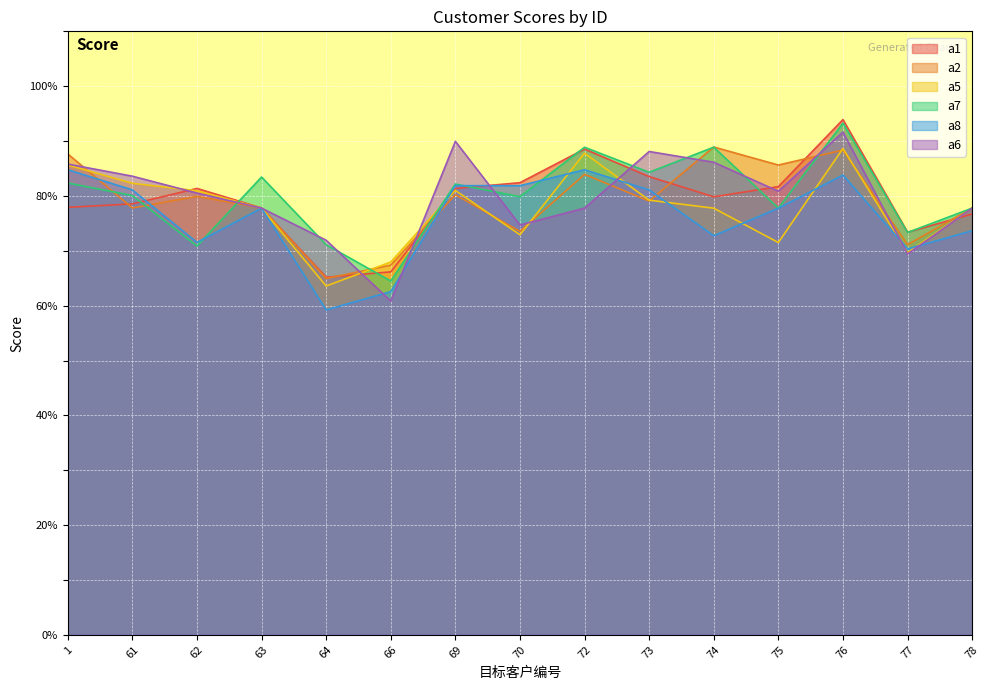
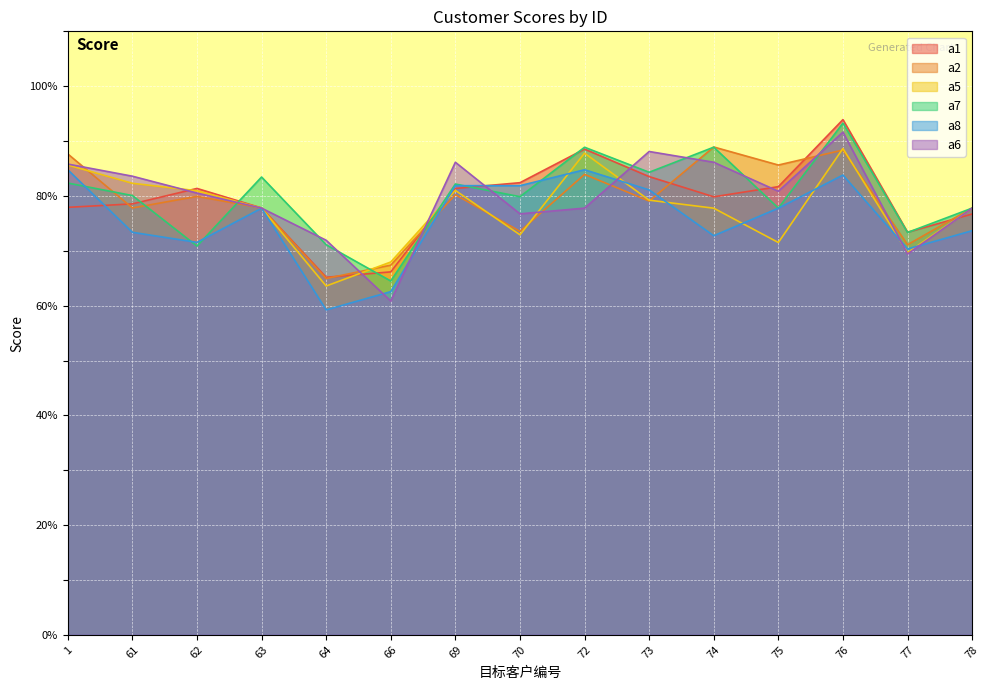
  {
    "a7": {
      "1": "82%",
      "61": "80%",
      "62": "71%",
      "63": "83%",
      "64": "71%",
      "66": "64%",
      "70": "80%",
      "73": "84%",
      "76": "93%"
    },
    "a8": {
      "1": "85%",
-     "61": "81%",
+     "61": "73%",
      "62": "72%",
      "64": "59%",
      "66": "63%",
      "70": "82%",
      "72": "85%",
      "73": "81%",
      "74": "73%",
      "76": "84%",
      "77": "70%",
      "78": "74%"
    },
    "a6": {
      "61": "84%",
      "64": "72%",
      "66": "61%",
-     "69": "90%",
-     "70": "75%",
+     "69": "86%",
+     "70": "77%",
      "72": "78%",
      "73": "88%",
      "74": "86%",
      "75": "81%",
      "76": "92%"
    }
  }
